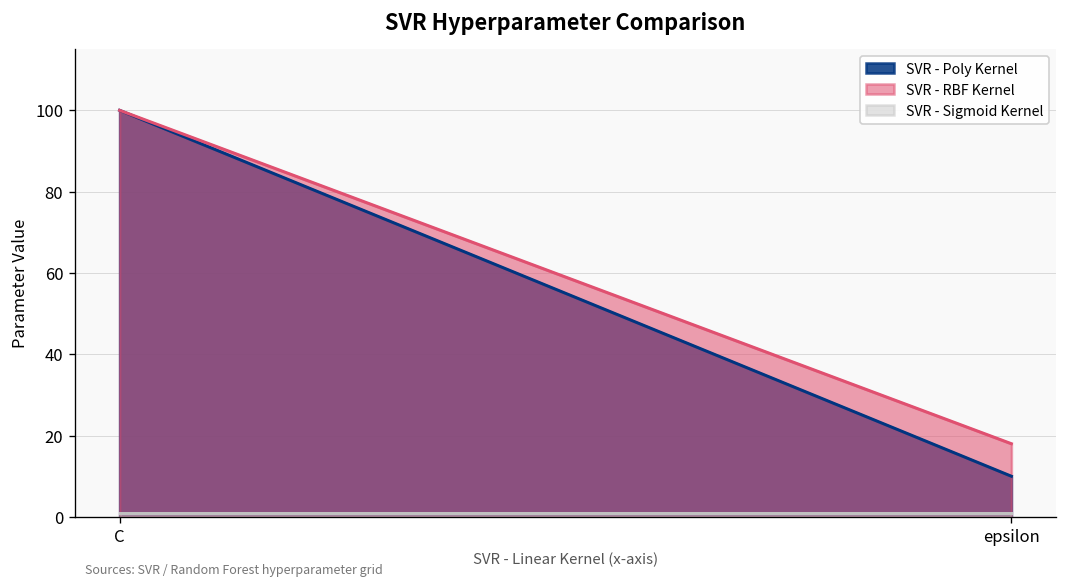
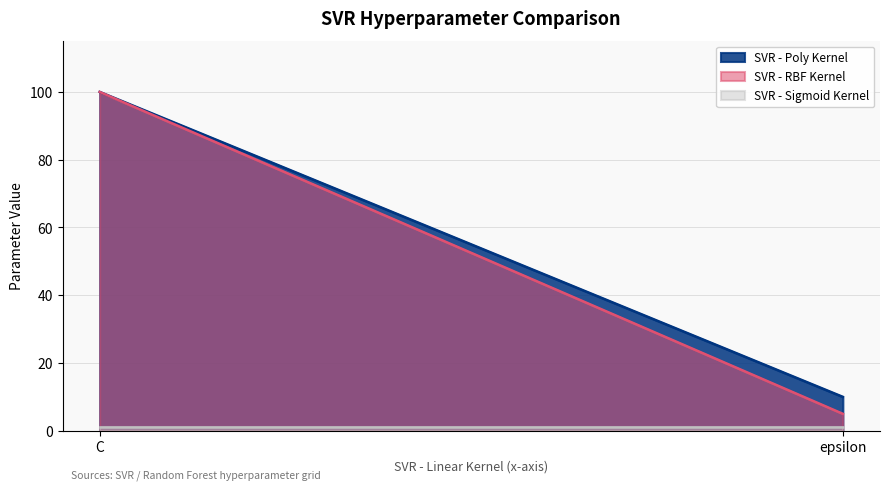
  {
    "SVR - Poly Kernel": {
      "epsilon": 10
    },
    "SVR - RBF Kernel": {
-     "epsilon": 18
+     "epsilon": 5
    },
    "SVR - Sigmoid Kernel": {
      "C": 1,
      "epsilon": 1
    }
  }
